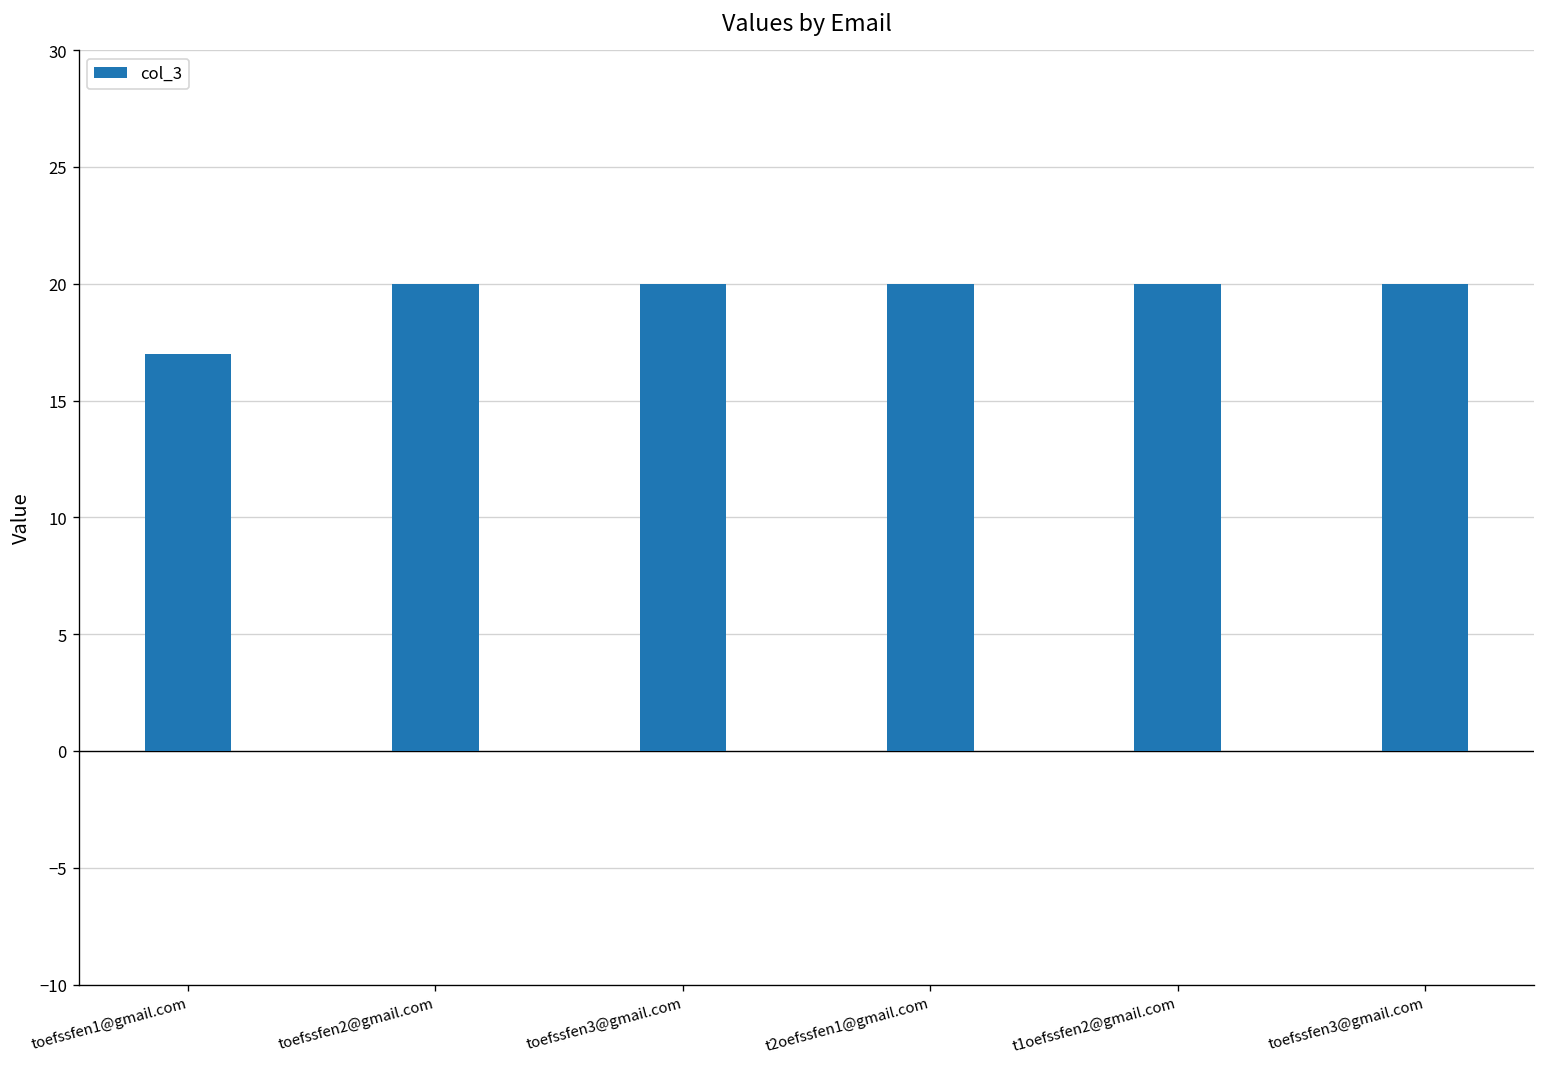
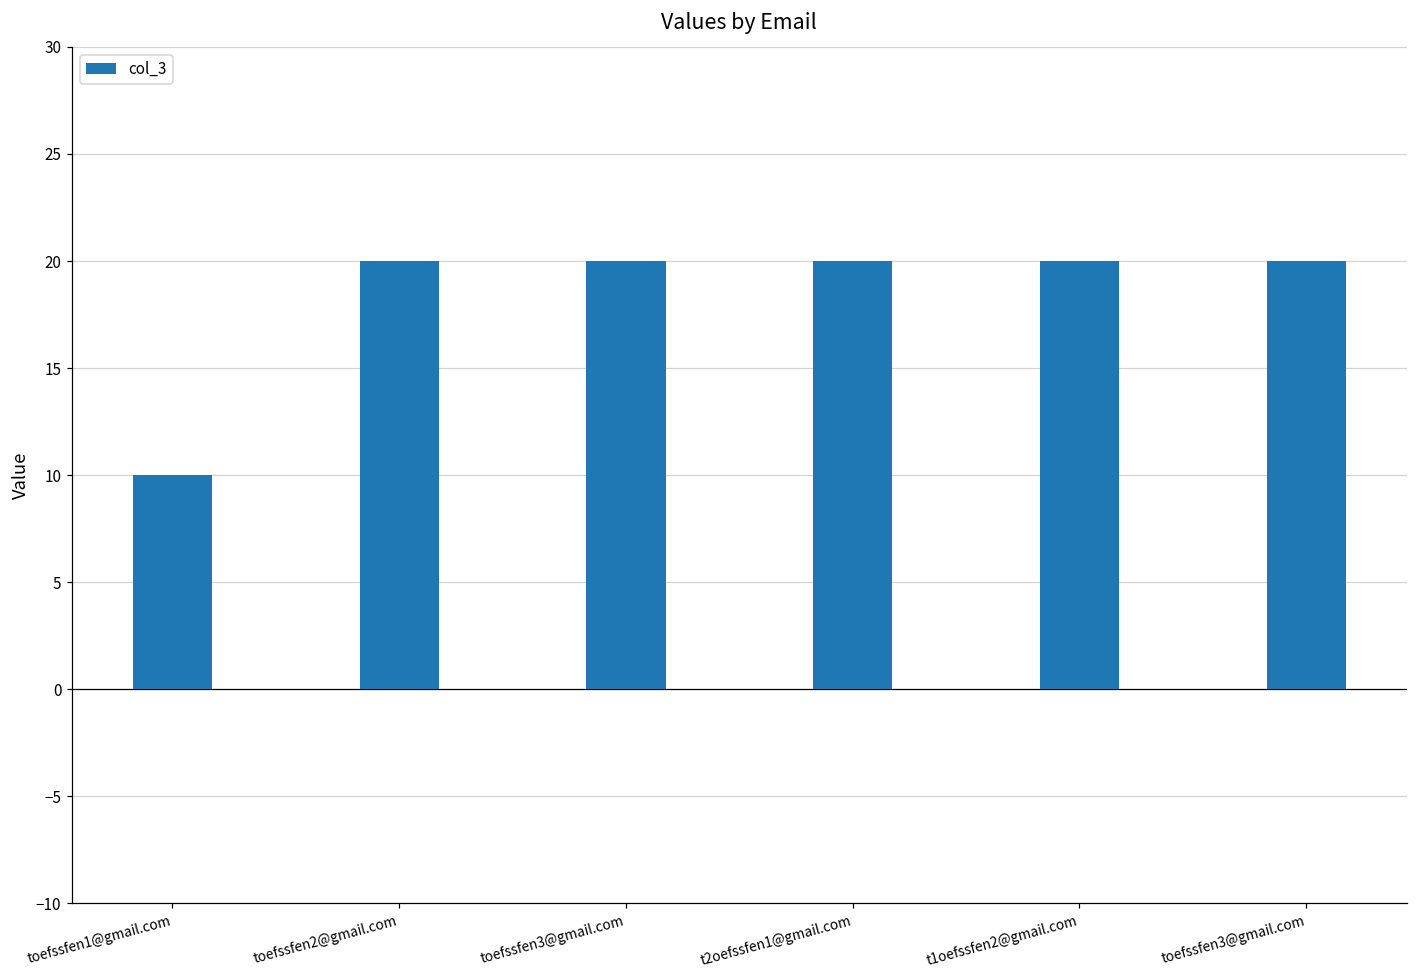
  {
-   "toefssfen1@gmail.com": 17,
+   "toefssfen1@gmail.com": 10,
    "toefssfen2@gmail.com": 20,
    "t2oefssfen1@gmail.com": 20,
    "t1oefssfen2@gmail.com": 20
  }
